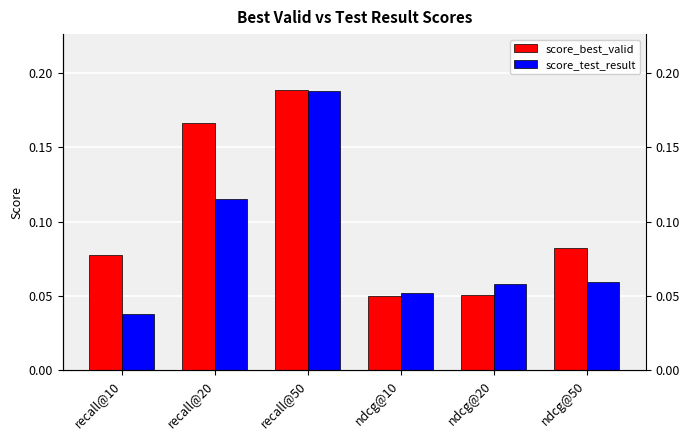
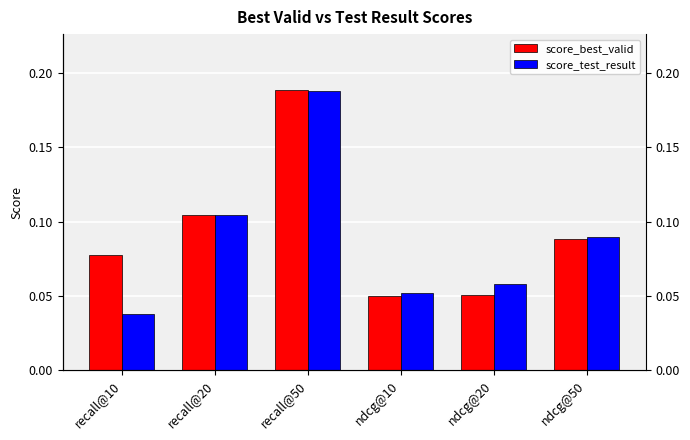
  {
    "score_best_valid": {
      "recall@10": 0.077,
-     "recall@20": 0.166,
+     "recall@20": 0.105,
      "recall@50": 0.189,
      "ndcg@10": 0.050,
      "ndcg@20": 0.050,
-     "ndcg@50": 0.082
+     "ndcg@50": 0.088
    },
    "score_test_result": {
      "recall@10": 0.038,
-     "recall@20": 0.115,
+     "recall@20": 0.104,
      "recall@50": 0.188,
      "ndcg@10": 0.052,
      "ndcg@20": 0.058,
-     "ndcg@50": 0.060
+     "ndcg@50": 0.090
    }
  }
